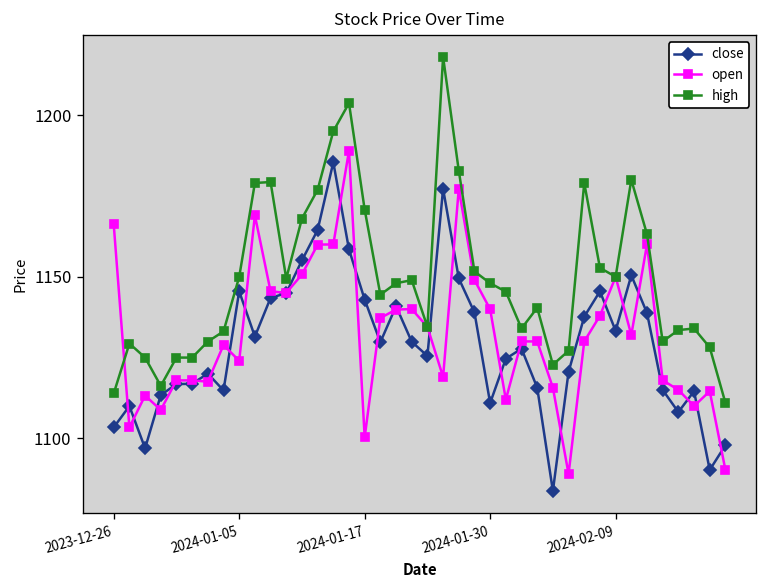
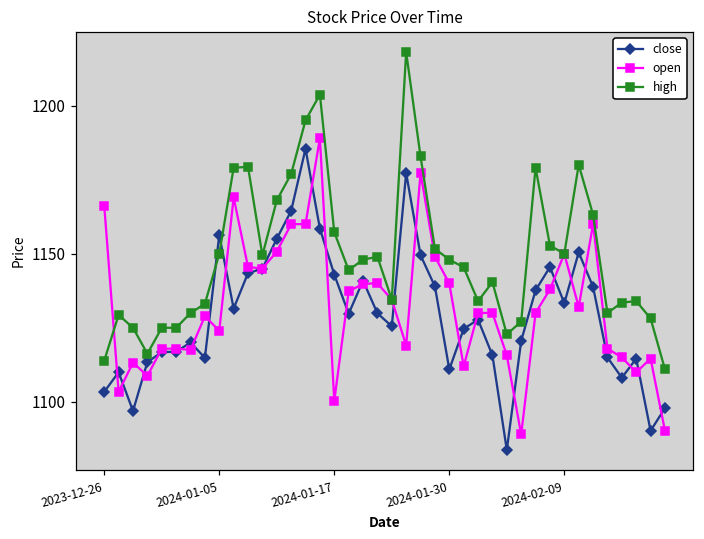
  {
    "close": {
      "2023-12-26": 1103,
-     "2024-01-05": 1146,
+     "2024-01-05": 1156,
      "2024-01-17": 1143,
      "2024-01-30": 1111,
      "2024-02-09": 1133
    },
    "open": {
      "2023-12-26": 1166,
      "2024-01-05": 1124,
      "2024-01-17": 1100,
      "2024-01-30": 1140
    },
    "high": {
      "2023-12-26": 1114,
      "2024-01-05": 1150,
-     "2024-01-17": 1171,
+     "2024-01-17": 1157,
      "2024-01-30": 1148
    }
  }
